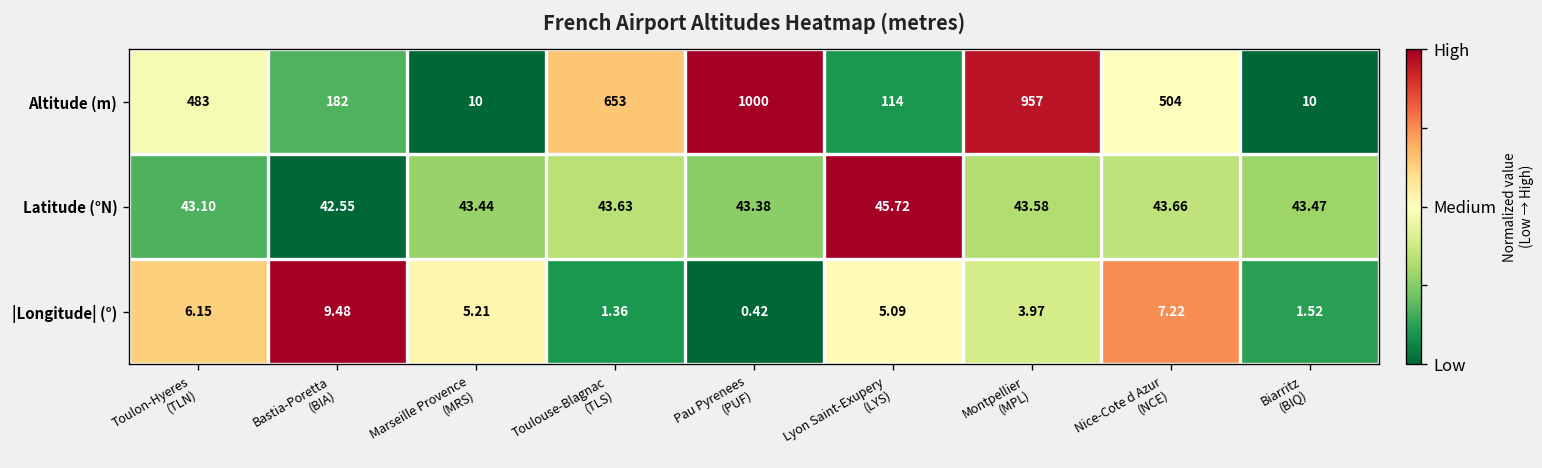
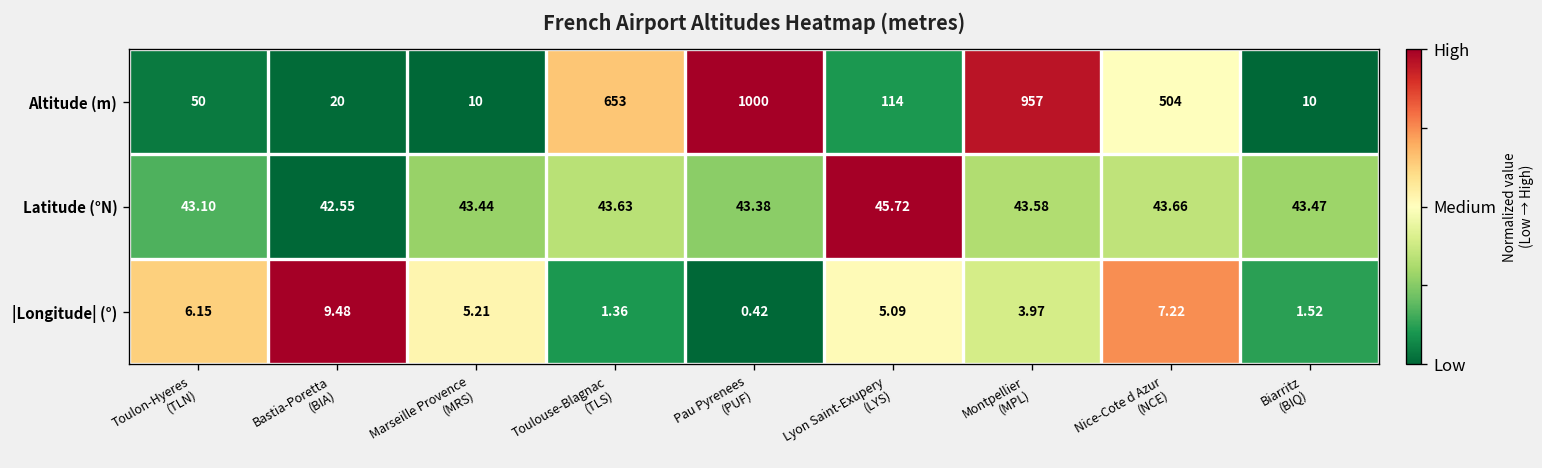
  {
    "Altitude (m)": {
-     "Toulon-Hyeres (TLN)": 483,
-     "Bastia-Poretta (BIA)": 182,
+     "Toulon-Hyeres (TLN)": 50,
+     "Bastia-Poretta (BIA)": 20,
      "Marseille Provence (MRS)": 10,
      "Toulouse-Blagnac (TLS)": 653,
      "Pau Pyrenees (PUF)": 1000,
      "Lyon Saint-Exupery (LYS)": 114,
      "Montpellier (MPL)": 957,
      "Nice-Cote d Azur (NCE)": 504,
      "Biarritz (BIQ)": 10
    },
    "Latitude (°N)": {
      "Toulon-Hyeres (TLN)": 43.10,
      "Bastia-Poretta (BIA)": 42.55,
      "Marseille Provence (MRS)": 43.44,
      "Toulouse-Blagnac (TLS)": 43.63,
      "Pau Pyrenees (PUF)": 43.38,
      "Lyon Saint-Exupery (LYS)": 45.72,
      "Montpellier (MPL)": 43.58,
      "Nice-Cote d Azur (NCE)": 43.66,
      "Biarritz (BIQ)": 43.47
    },
    "|Longitude| (°)": {
      "Toulon-Hyeres (TLN)": 6.15,
      "Bastia-Poretta (BIA)": 9.48,
      "Marseille Provence (MRS)": 5.21,
      "Toulouse-Blagnac (TLS)": 1.36,
      "Pau Pyrenees (PUF)": 0.42,
      "Lyon Saint-Exupery (LYS)": 5.09,
      "Montpellier (MPL)": 3.97,
      "Nice-Cote d Azur (NCE)": 7.22,
      "Biarritz (BIQ)": 1.52
    }
  }
